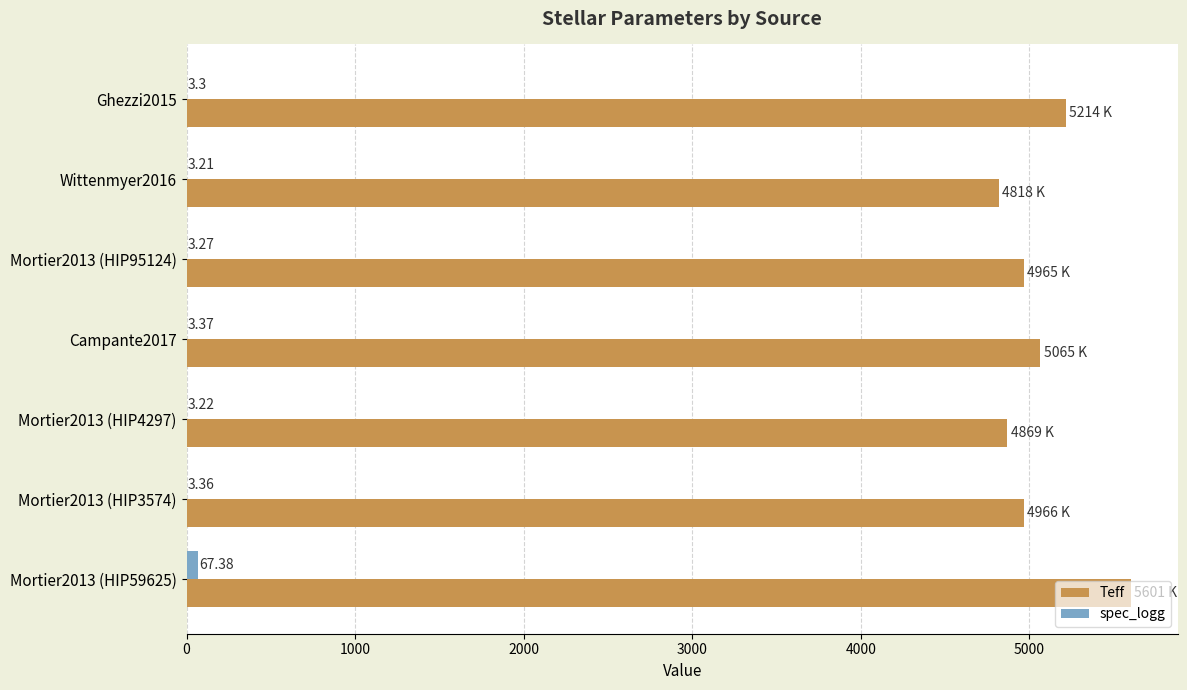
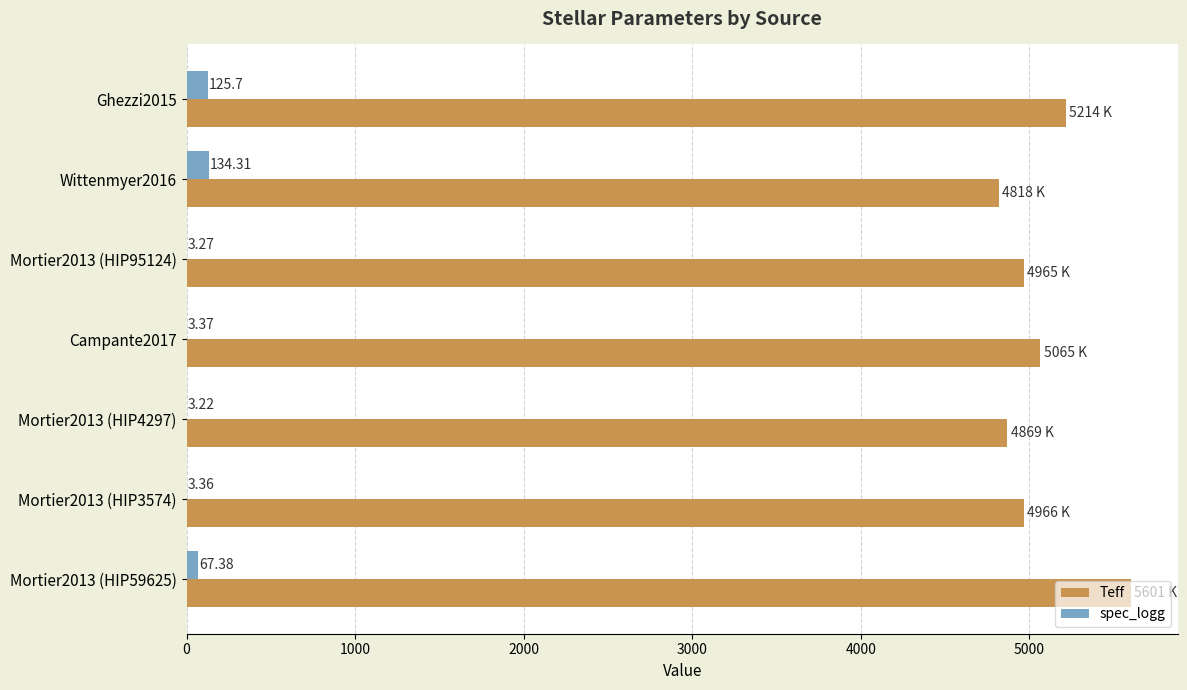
  {
    "Teff": {
      "Ghezzi2015": 5214,
      "Wittenmyer2016": 4818,
      "Mortier2013 (HIP95124)": 4965,
      "Campante2017": 5065,
      "Mortier2013 (HIP4297)": 4869,
      "Mortier2013 (HIP3574)": 4966
    },
    "spec_logg": {
-     "Ghezzi2015": 3.3,
-     "Wittenmyer2016": 3.21,
+     "Ghezzi2015": 125.7,
+     "Wittenmyer2016": 134.31,
      "Mortier2013 (HIP95124)": 3.27,
      "Campante2017": 3.37,
      "Mortier2013 (HIP4297)": 3.22,
      "Mortier2013 (HIP3574)": 3.36,
      "Mortier2013 (HIP59625)": 67.38
    }
  }
